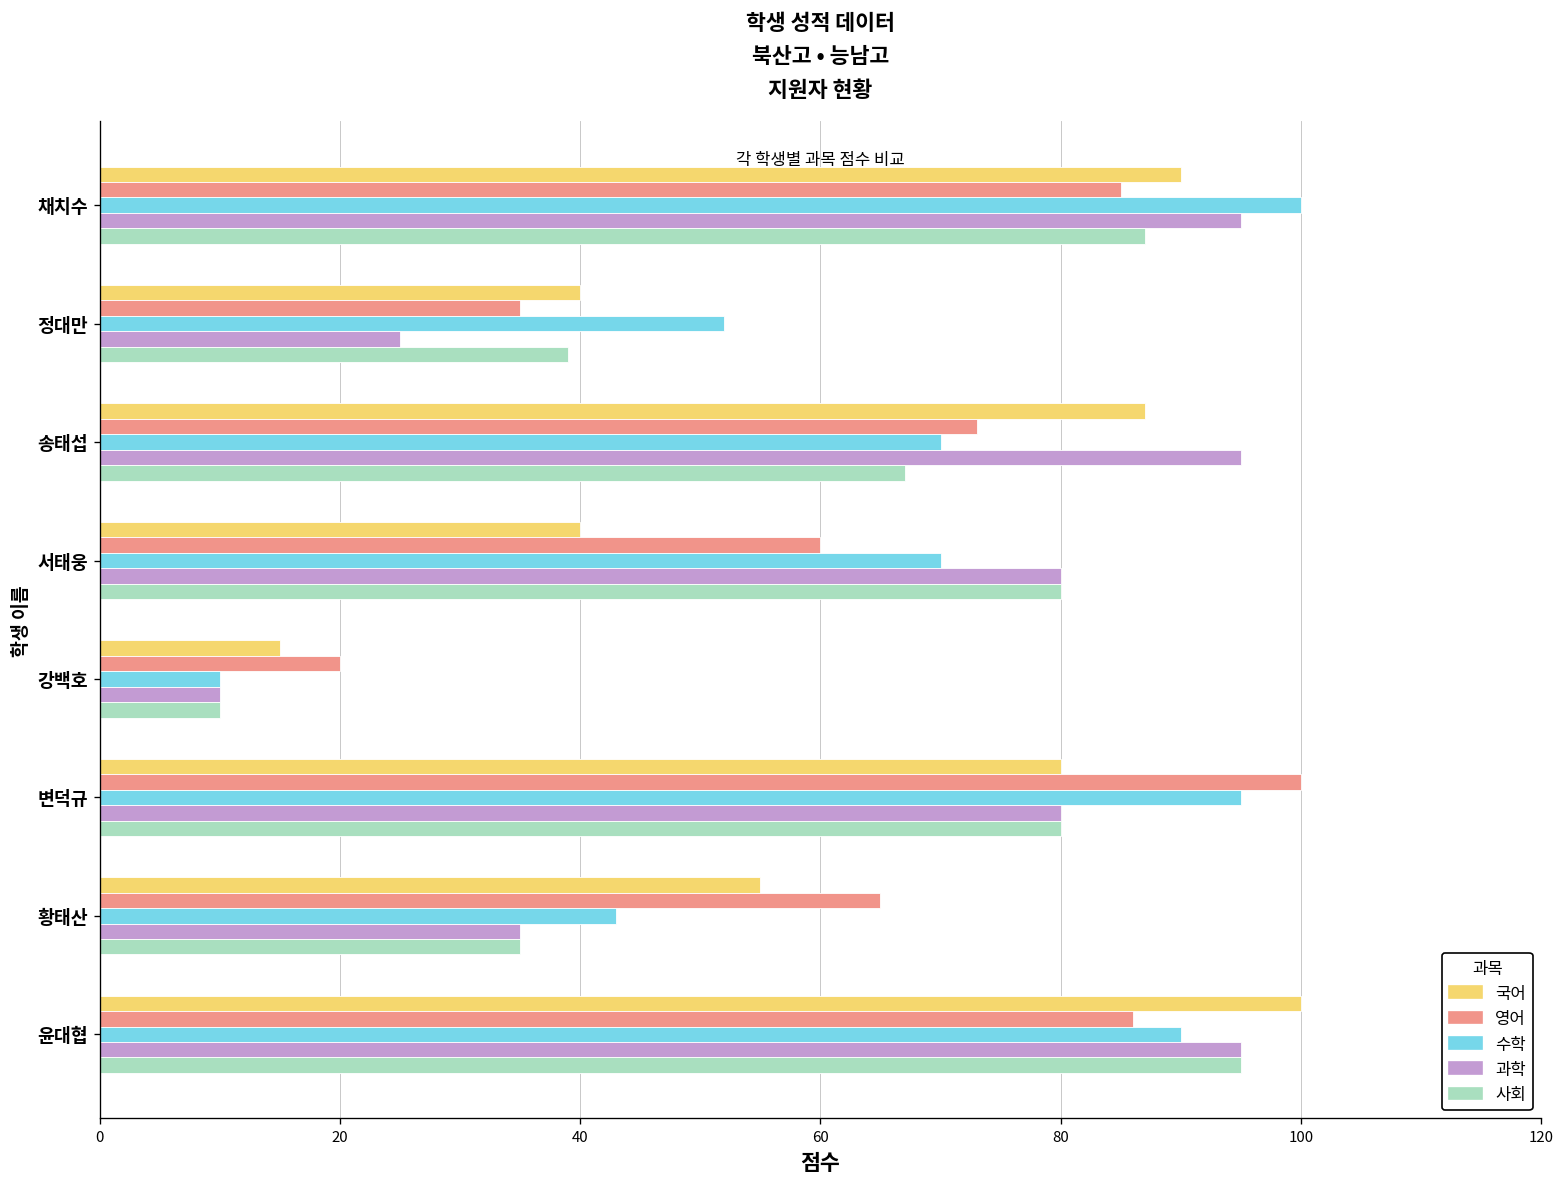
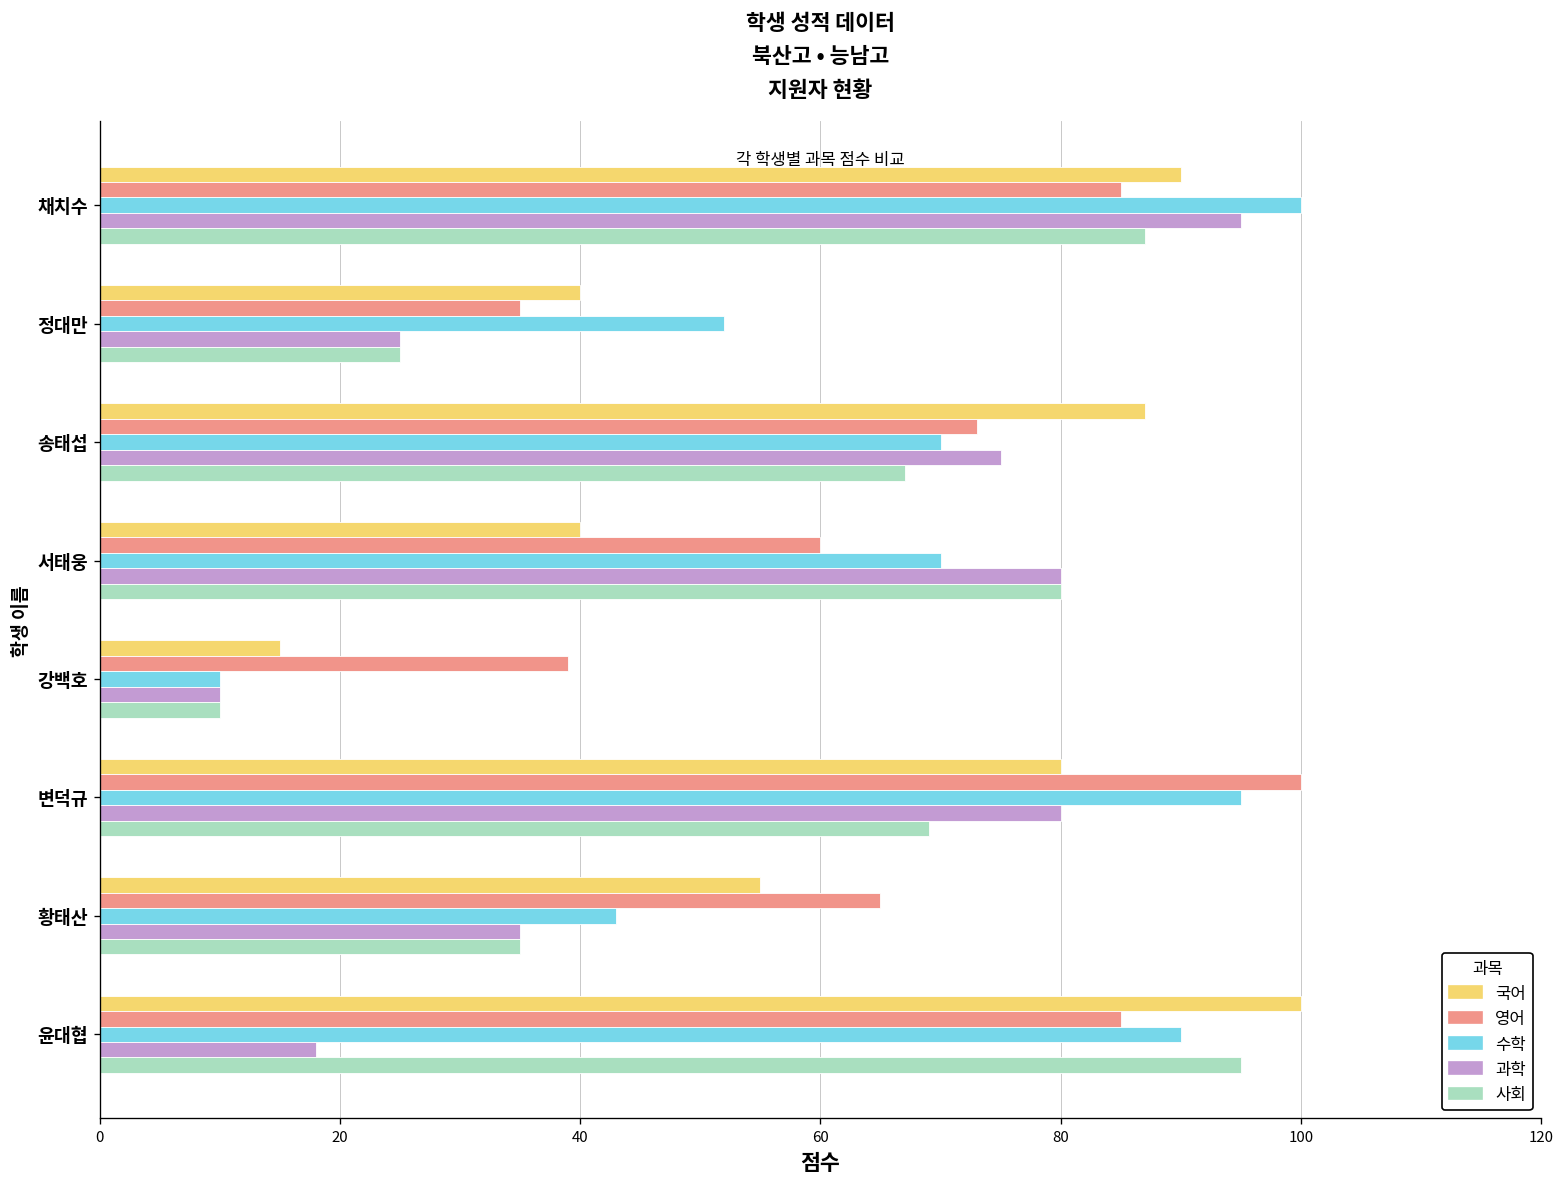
  {
    "국어": {
      "채치수": 90,
      "정대만": 40,
      "송태섭": 87,
      "서태웅": 40,
      "강백호": 15,
      "변덕규": 80,
      "황태산": 55,
      "윤대협": 100
    },
    "영어": {
      "채치수": 85,
      "정대만": 35,
      "송태섭": 73,
      "서태웅": 60,
-     "강백호": 20,
+     "강백호": 39,
      "변덕규": 100,
      "황태산": 65,
-     "윤대협": 86
+     "윤대협": 85
    },
    "수학": {
      "채치수": 100,
      "정대만": 52,
      "송태섭": 70,
      "서태웅": 70,
      "강백호": 10,
      "변덕규": 95,
      "황태산": 43,
      "윤대협": 90
    },
    "과학": {
      "채치수": 95,
      "정대만": 25,
-     "송태섭": 95,
+     "송태섭": 75,
      "서태웅": 80,
      "강백호": 10,
      "변덕규": 80,
      "황태산": 35,
-     "윤대협": 95
+     "윤대협": 18
    },
    "사회": {
      "채치수": 87,
-     "정대만": 39,
+     "정대만": 25,
      "송태섭": 67,
      "서태웅": 80,
      "강백호": 10,
-     "변덕규": 80,
+     "변덕규": 69,
      "황태산": 35,
      "윤대협": 95
    }
  }
